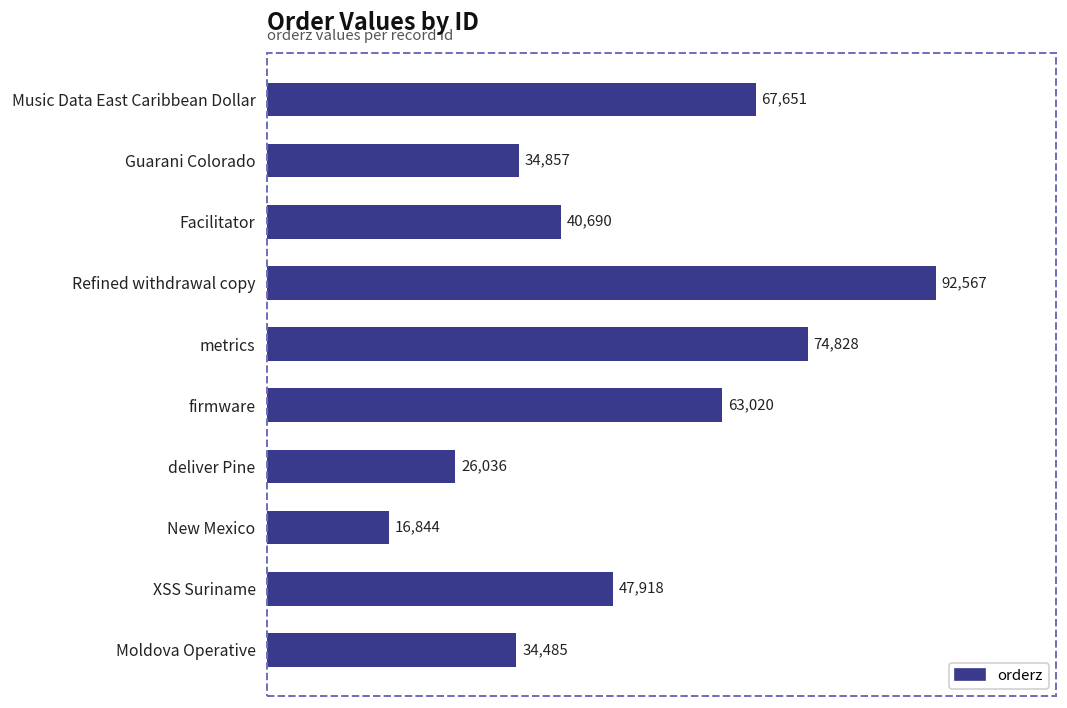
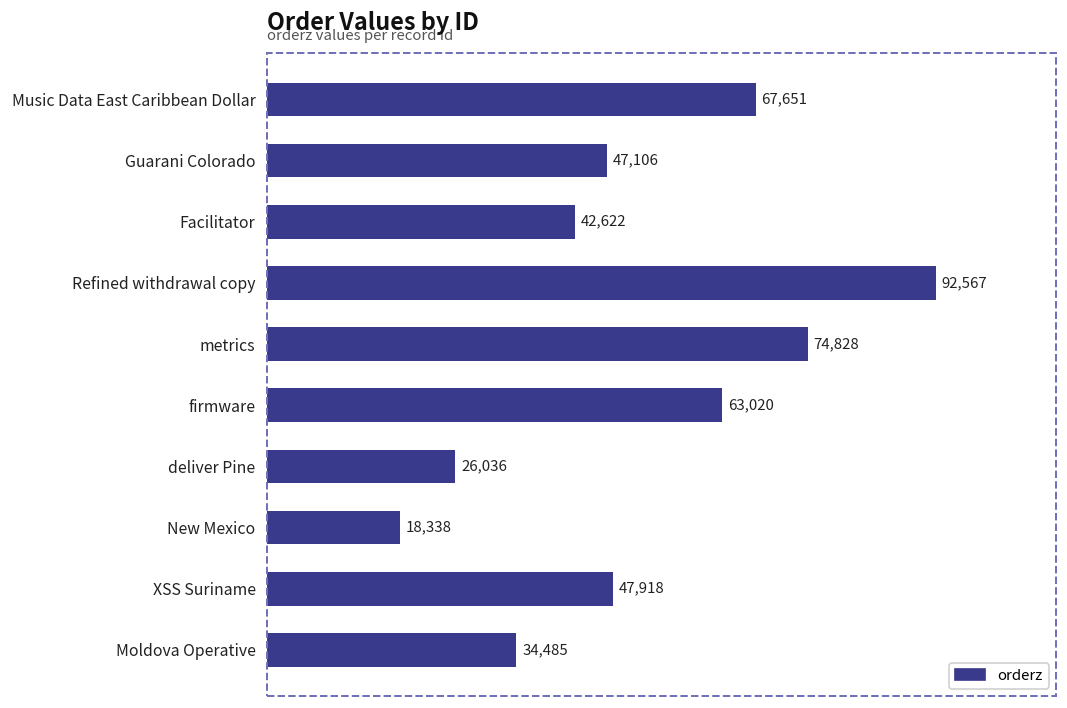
  {
    "Music Data East Caribbean Dollar": "67,651",
-   "Guarani Colorado": "34,857",
-   "Facilitator": "40,690",
+   "Guarani Colorado": "47,106",
+   "Facilitator": "42,622",
    "Refined withdrawal copy": "92,567",
    "metrics": "74,828",
    "firmware": "63,020",
    "deliver Pine": "26,036",
-   "New Mexico": "16,844",
+   "New Mexico": "18,338",
    "XSS Suriname": "47,918",
    "Moldova Operative": "34,485"
  }
